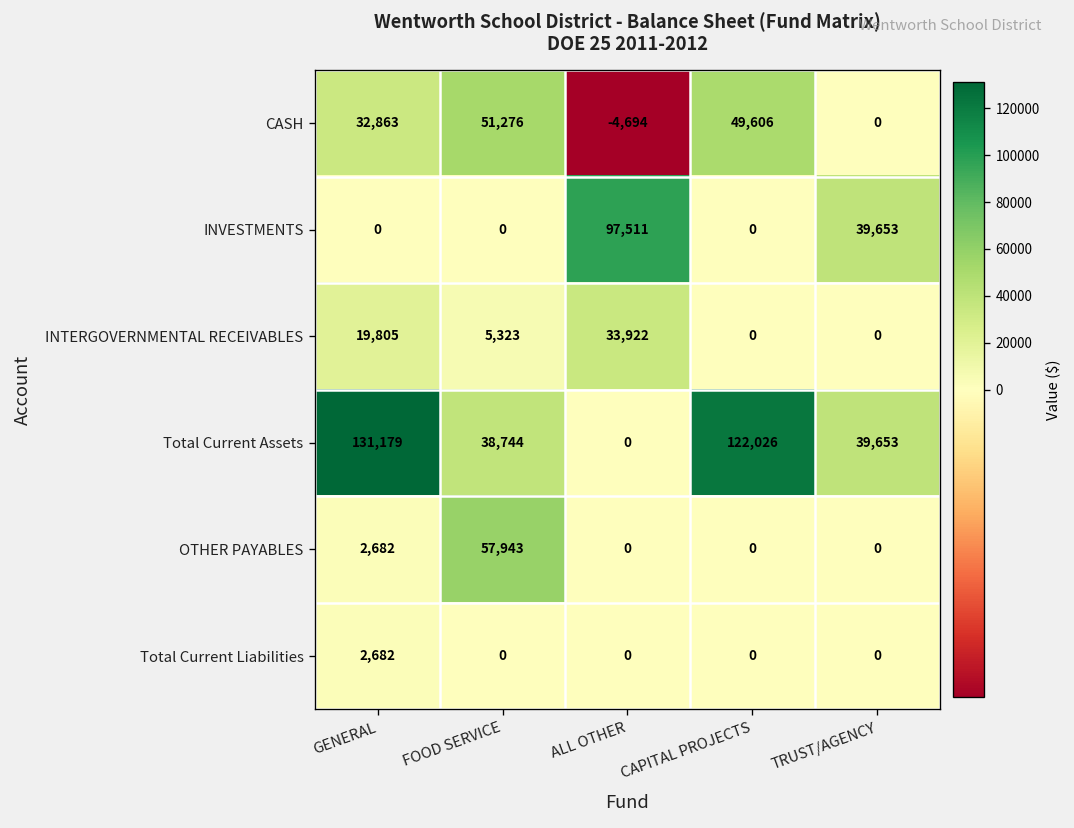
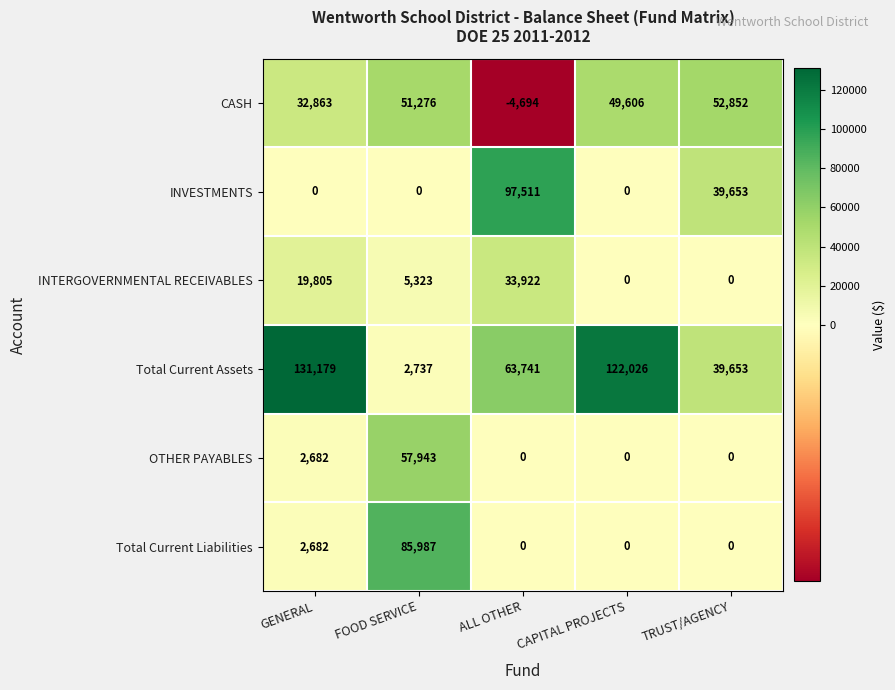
  {
    "CASH": {
      "GENERAL": "32,863",
      "FOOD SERVICE": "51,276",
      "ALL OTHER": "-4,694",
      "CAPITAL PROJECTS": "49,606",
-     "TRUST/AGENCY": "0"
+     "TRUST/AGENCY": "52,852"
    },
    "INVESTMENTS": {
      "GENERAL": "0",
      "FOOD SERVICE": "0",
      "ALL OTHER": "97,511",
      "CAPITAL PROJECTS": "0",
      "TRUST/AGENCY": "39,653"
    },
    "INTERGOVERNMENTAL RECEIVABLES": {
      "GENERAL": "19,805",
      "FOOD SERVICE": "5,323",
      "ALL OTHER": "33,922",
      "CAPITAL PROJECTS": "0",
      "TRUST/AGENCY": "0"
    },
    "Total Current Assets": {
      "GENERAL": "131,179",
-     "FOOD SERVICE": "38,744",
-     "ALL OTHER": "0",
+     "FOOD SERVICE": "2,737",
+     "ALL OTHER": "63,741",
      "CAPITAL PROJECTS": "122,026",
      "TRUST/AGENCY": "39,653"
    },
    "OTHER PAYABLES": {
      "GENERAL": "2,682",
      "FOOD SERVICE": "57,943",
      "ALL OTHER": "0",
      "CAPITAL PROJECTS": "0",
      "TRUST/AGENCY": "0"
    },
    "Total Current Liabilities": {
      "GENERAL": "2,682",
-     "FOOD SERVICE": "0",
+     "FOOD SERVICE": "85,987",
      "ALL OTHER": "0",
      "CAPITAL PROJECTS": "0",
      "TRUST/AGENCY": "0"
    }
  }
